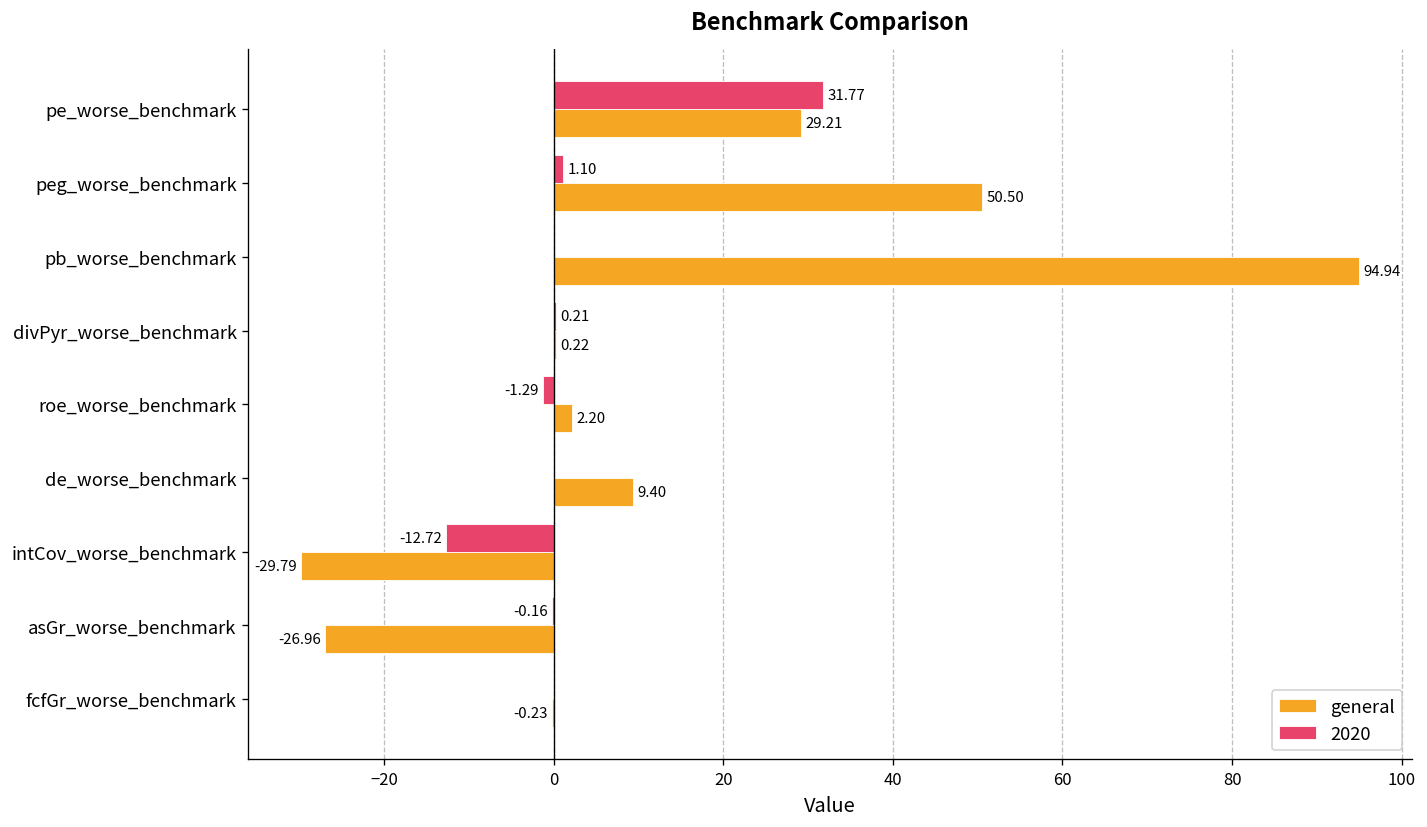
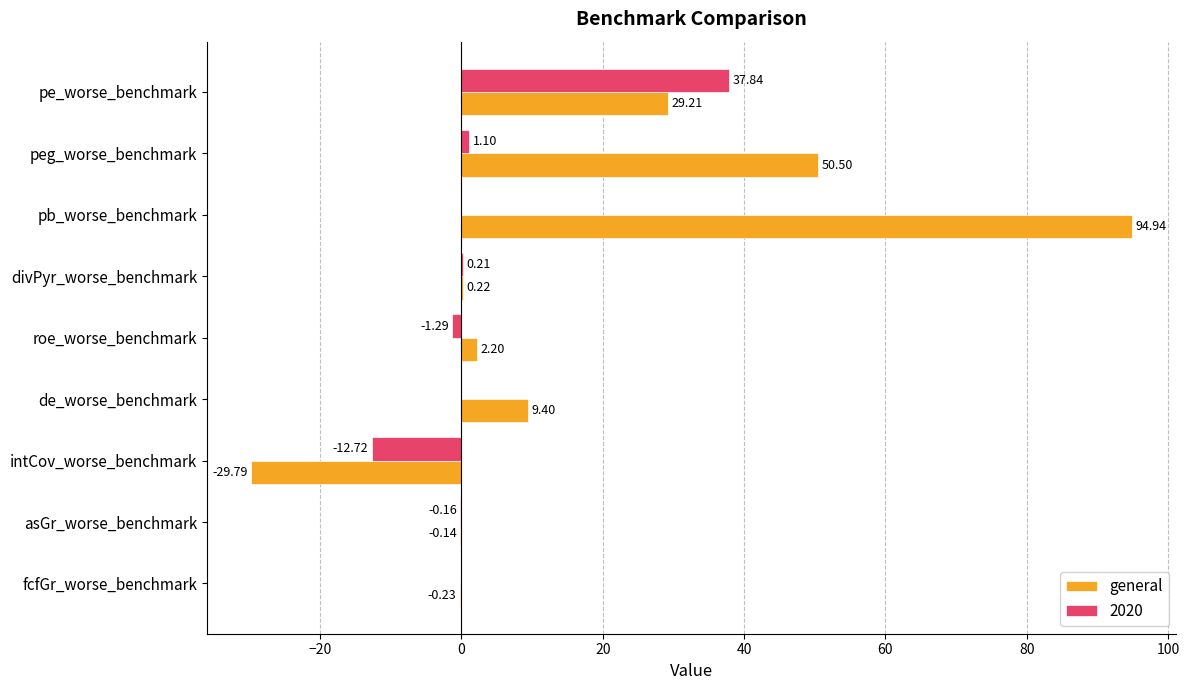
  {
    "general": {
      "pe_worse_benchmark": 29.21,
      "peg_worse_benchmark": 50.50,
      "pb_worse_benchmark": 94.94,
      "divPyr_worse_benchmark": 0.22,
      "roe_worse_benchmark": 2.20,
      "de_worse_benchmark": 9.40,
      "intCov_worse_benchmark": -29.79,
-     "asGr_worse_benchmark": -26.96,
+     "asGr_worse_benchmark": -0.14,
      "fcfGr_worse_benchmark": -0.23
    },
    "2020": {
-     "pe_worse_benchmark": 31.77,
+     "pe_worse_benchmark": 37.84,
      "peg_worse_benchmark": 1.10,
      "divPyr_worse_benchmark": 0.21,
      "roe_worse_benchmark": -1.29,
      "intCov_worse_benchmark": -12.72,
      "asGr_worse_benchmark": -0.16
    }
  }
